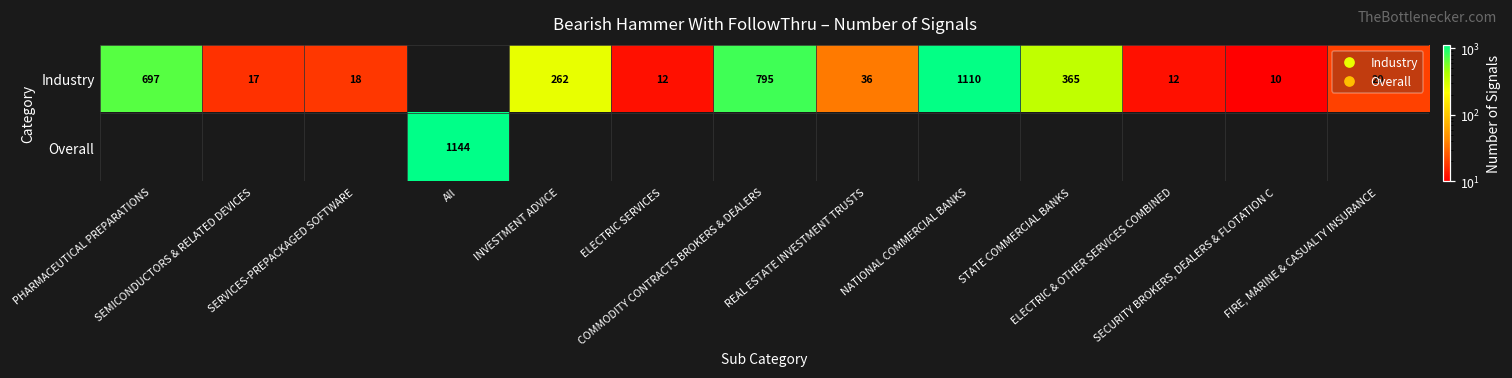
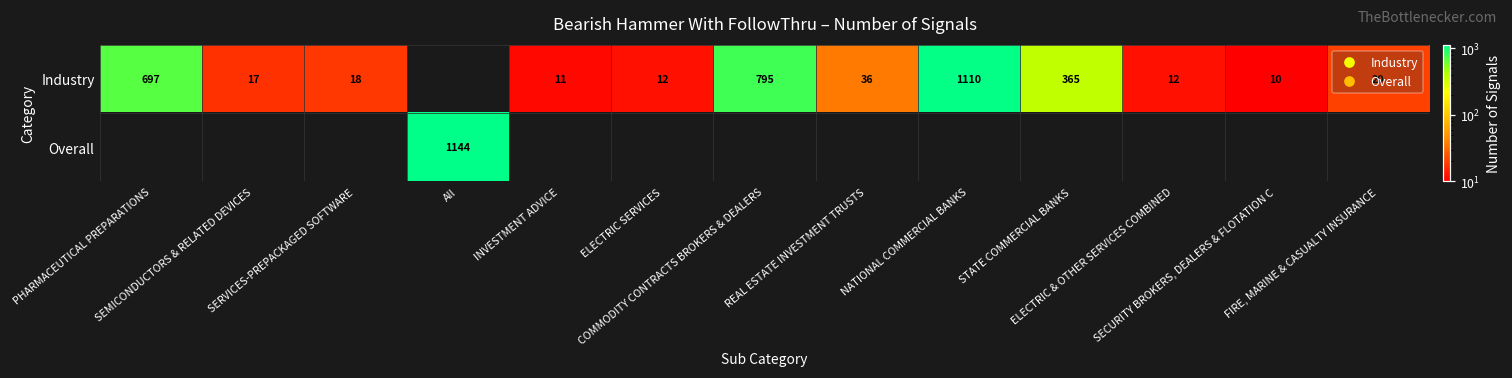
  {
    "Industry": {
      "PHARMACEUTICAL PREPARATIONS": 697,
      "SEMICONDUCTORS & RELATED DEVICES": 17,
      "SERVICES-PREPACKAGED SOFTWARE": 18,
-     "INVESTMENT ADVICE": 262,
+     "INVESTMENT ADVICE": 11,
      "ELECTRIC SERVICES": 12,
      "COMMODITY CONTRACTS BROKERS & DEALERS": 795,
      "REAL ESTATE INVESTMENT TRUSTS": 36,
      "NATIONAL COMMERCIAL BANKS": 1110,
      "STATE COMMERCIAL BANKS": 365,
      "ELECTRIC & OTHER SERVICES COMBINED": 12,
      "SECURITY BROKERS, DEALERS & FLOTATION C": 10
    },
    "Overall": {
      "All": 1144
    }
  }
